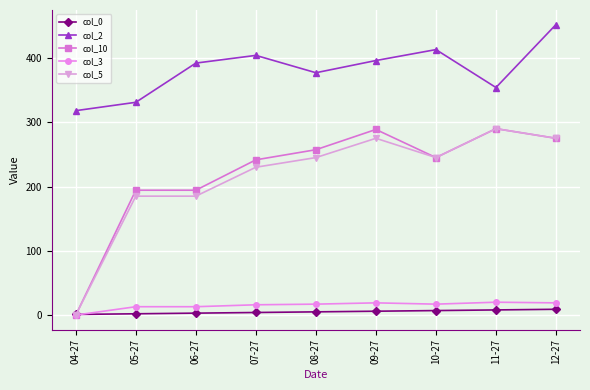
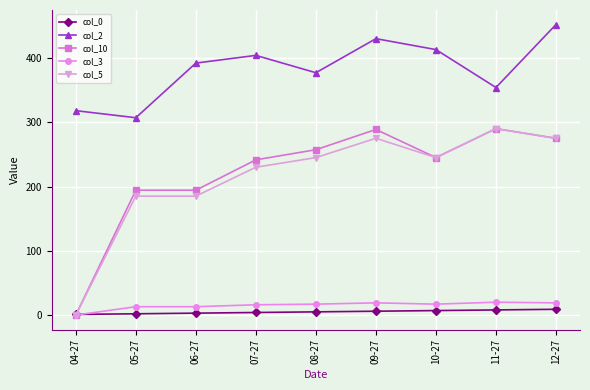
  {
    "col_0": {
      "05-27": 0,
      "06-27": 0,
      "07-27": 0,
      "08-27": 10,
      "09-27": 10,
      "10-27": 10,
      "11-27": 10,
      "12-27": 10
    },
    "col_2": {
      "04-27": 320,
-     "05-27": 330,
+     "05-27": 310,
      "06-27": 390,
      "07-27": 400,
      "08-27": 380,
-     "09-27": 400,
+     "09-27": 430,
      "10-27": 410,
      "11-27": 350,
      "12-27": 450
    }
  }
